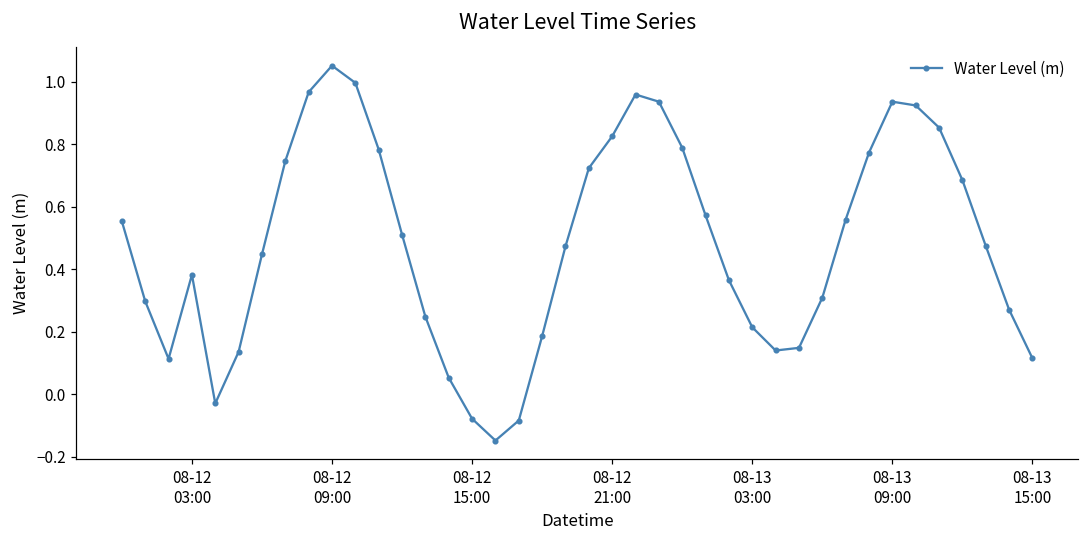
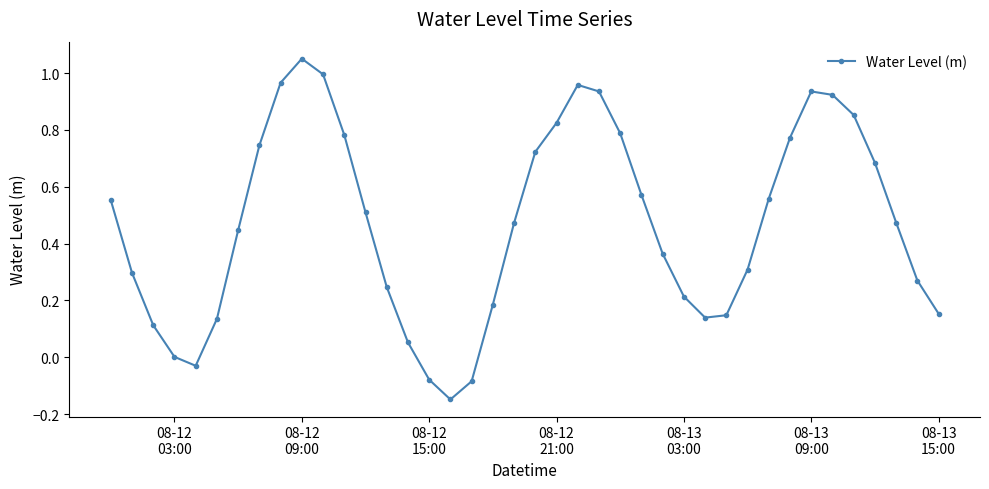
  {
-   "08-12 03:00": 0.38,
+   "08-12 03:00": 0.00,
    "08-12 09:00": 1.05,
    "08-12 15:00": -0.08,
    "08-12 21:00": 0.82,
    "08-13 03:00": 0.21,
    "08-13 09:00": 0.94,
-   "08-13 15:00": 0.11
+   "08-13 15:00": 0.15
  }
